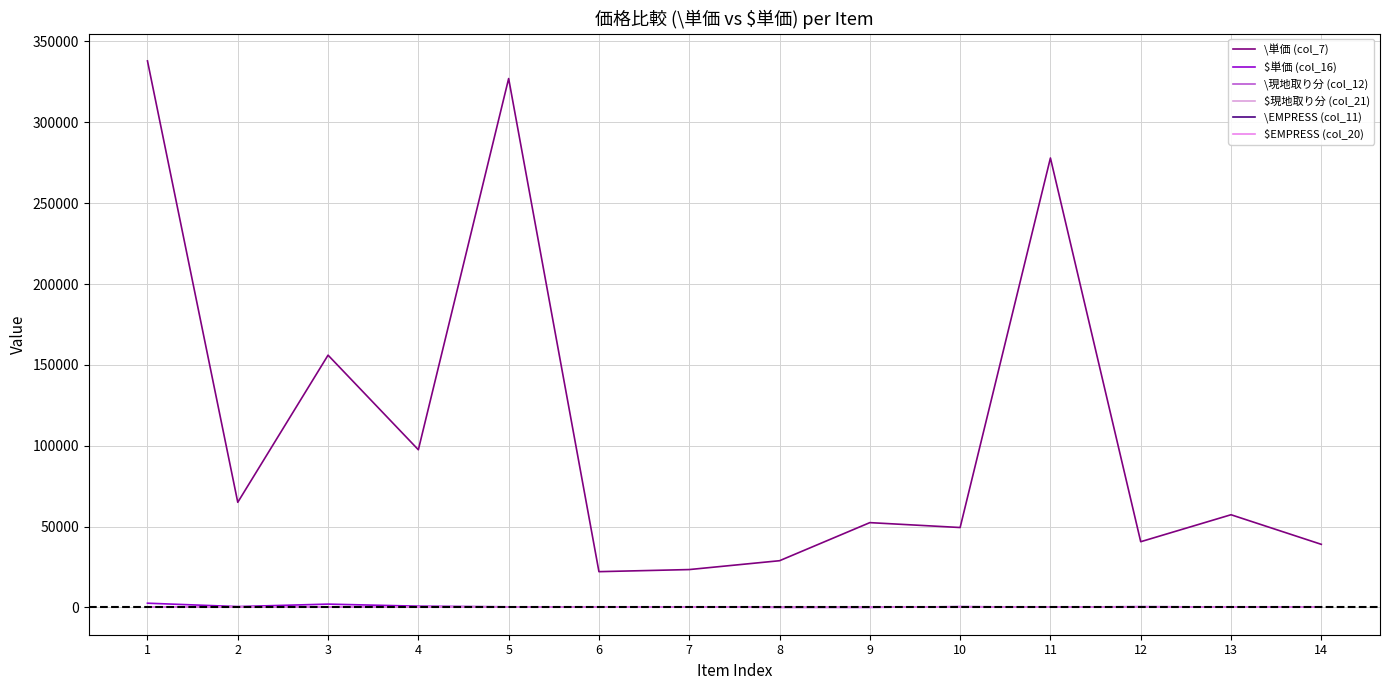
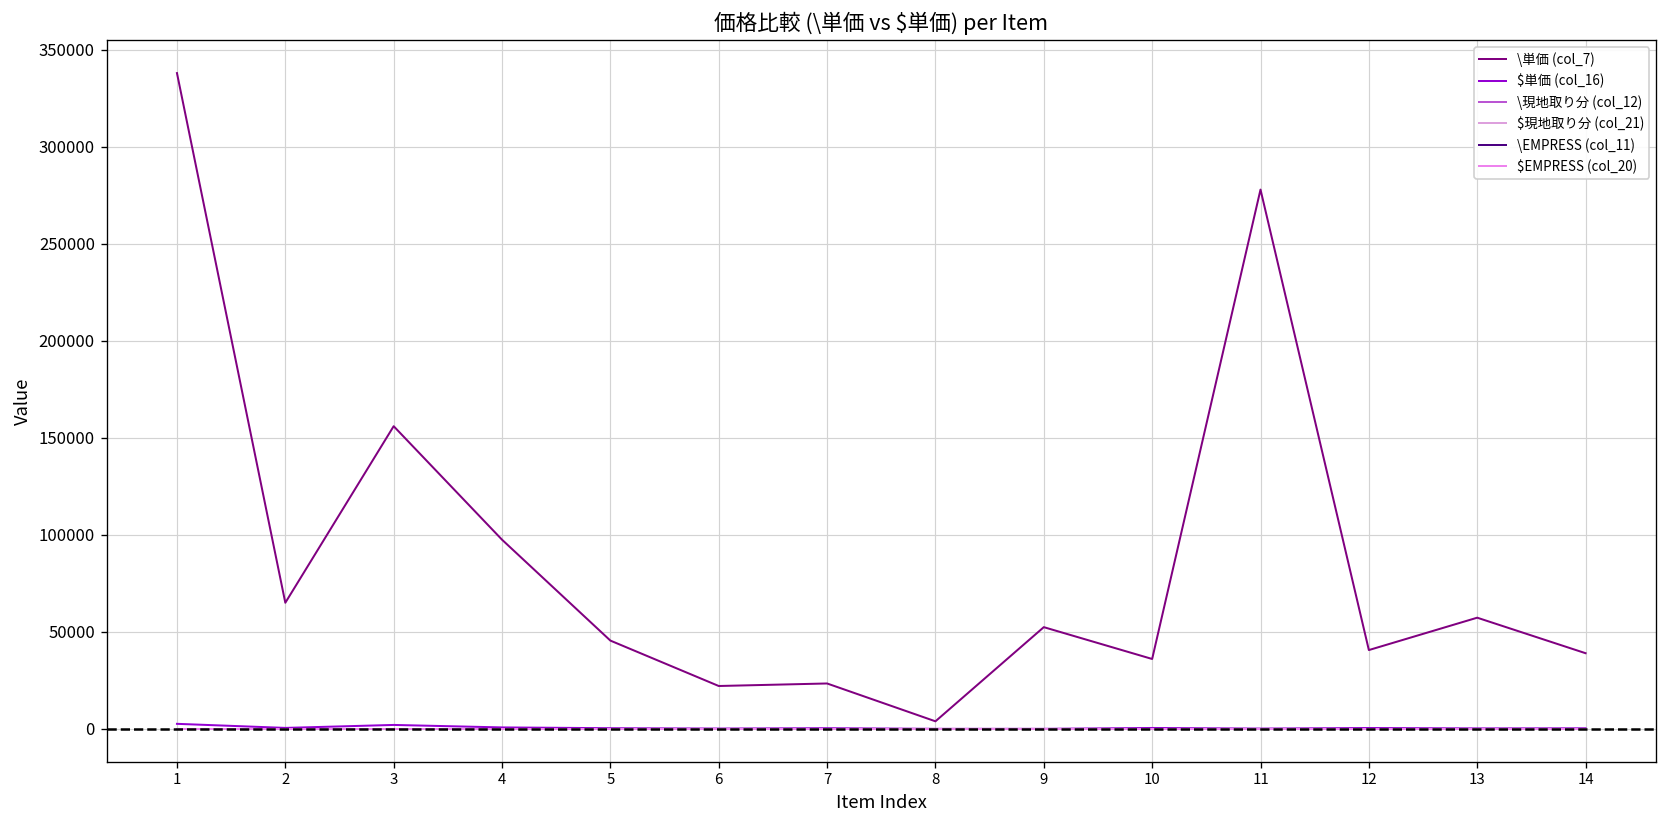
  {
    "\\単価 (col_7)": {
      "1": 338000,
      "2": 65000,
      "3": 156000,
      "4": 98000,
-     "5": 327000,
+     "5": 46000,
      "6": 22000,
      "7": 23000,
-     "8": 29000,
+     "8": 4000,
      "9": 52000,
-     "10": 49000,
+     "10": 36000,
      "11": 278000,
      "12": 41000,
      "13": 57000,
      "14": 39000
    },
    "$単価 (col_16)": {
      "1": 3000,
      "3": 2000
    },
    "$EMPRESS (col_20)": {
      "1": 0,
      "3": 0
    }
  }
